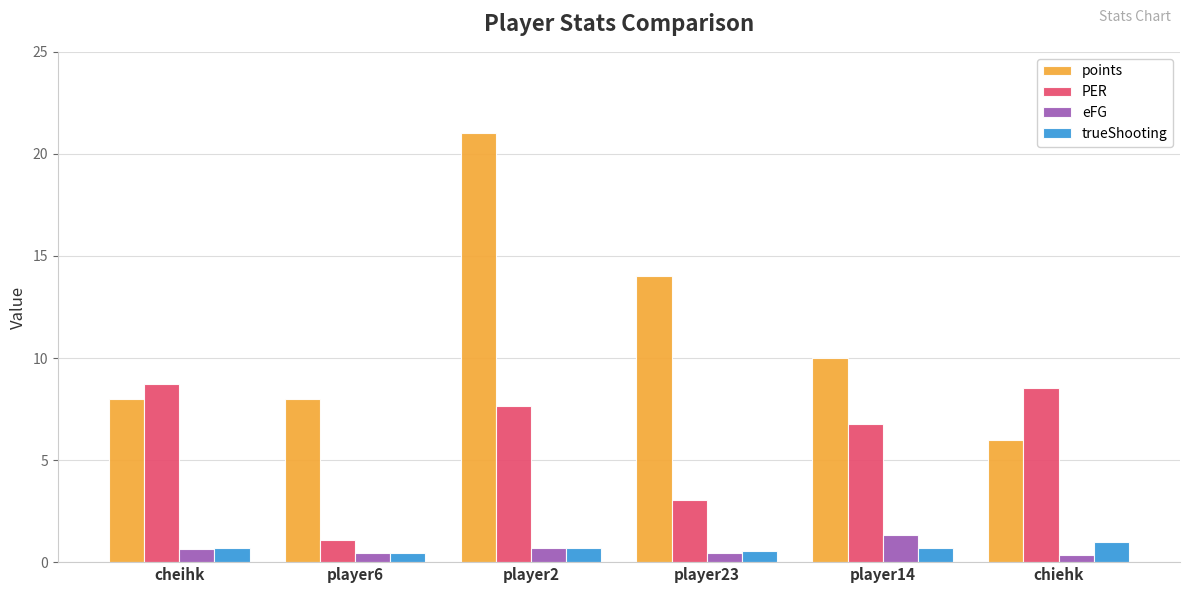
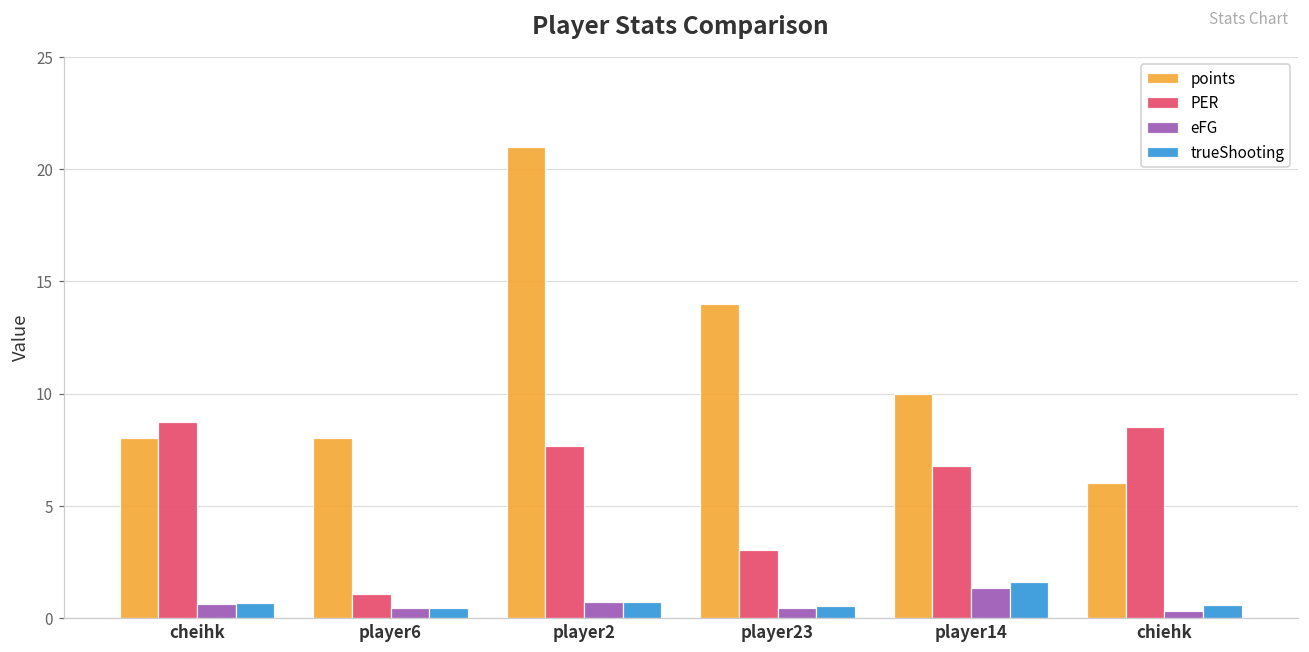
  {
    "points": {
      "cheihk": 8.0,
      "player6": 8.0,
      "player2": 21.0,
      "player23": 14.0,
      "player14": 10.0,
      "chiehk": 6.0
    },
    "PER": {
      "cheihk": 8.7,
      "player6": 1.1,
      "player2": 7.7,
      "player23": 3.1,
      "player14": 6.8,
      "chiehk": 8.5
    },
    "eFG": {
      "cheihk": 0.6,
      "player6": 0.5,
      "player2": 0.7,
      "player23": 0.5,
      "player14": 1.3,
      "chiehk": 0.3
    },
    "trueShooting": {
      "cheihk": 0.7,
      "player6": 0.5,
      "player2": 0.7,
      "player23": 0.5,
-     "player14": 0.7,
-     "chiehk": 1.0
+     "player14": 1.6,
+     "chiehk": 0.6
    }
  }
